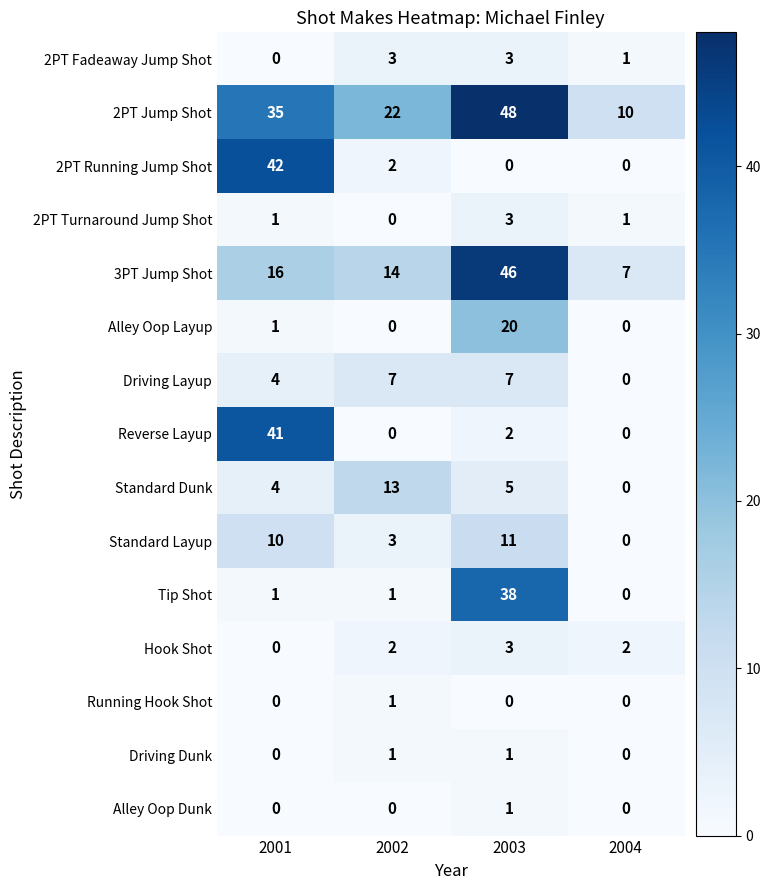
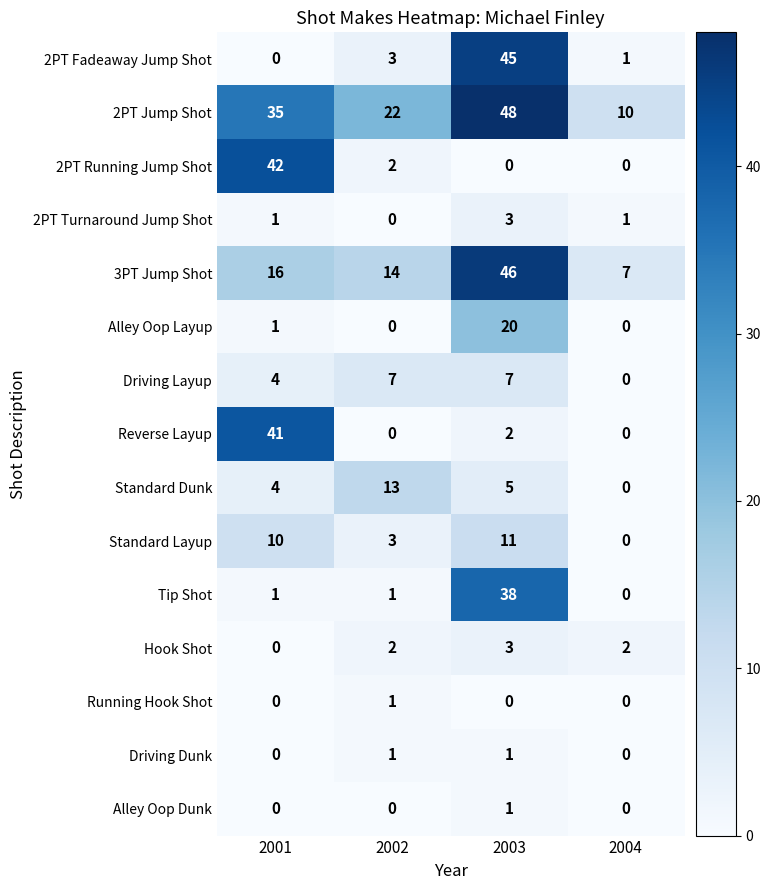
  {
    "2PT Fadeaway Jump Shot": {
      "2001": 0,
      "2002": 3,
-     "2003": 3,
+     "2003": 45,
      "2004": 1
    },
    "2PT Jump Shot": {
      "2001": 35,
      "2002": 22,
      "2003": 48,
      "2004": 10
    },
    "2PT Running Jump Shot": {
      "2001": 42,
      "2002": 2,
      "2003": 0,
      "2004": 0
    },
    "2PT Turnaround Jump Shot": {
      "2001": 1,
      "2002": 0,
      "2003": 3,
      "2004": 1
    },
    "3PT Jump Shot": {
      "2001": 16,
      "2002": 14,
      "2003": 46,
      "2004": 7
    },
    "Alley Oop Layup": {
      "2001": 1,
      "2002": 0,
      "2003": 20,
      "2004": 0
    },
    "Driving Layup": {
      "2001": 4,
      "2002": 7,
      "2003": 7,
      "2004": 0
    },
    "Reverse Layup": {
      "2001": 41,
      "2002": 0,
      "2003": 2,
      "2004": 0
    },
    "Standard Dunk": {
      "2001": 4,
      "2002": 13,
      "2003": 5,
      "2004": 0
    },
    "Standard Layup": {
      "2001": 10,
      "2002": 3,
      "2003": 11,
      "2004": 0
    },
    "Tip Shot": {
      "2001": 1,
      "2002": 1,
      "2003": 38,
      "2004": 0
    },
    "Hook Shot": {
      "2001": 0,
      "2002": 2,
      "2003": 3,
      "2004": 2
    },
    "Running Hook Shot": {
      "2001": 0,
      "2002": 1,
      "2003": 0,
      "2004": 0
    },
    "Driving Dunk": {
      "2001": 0,
      "2002": 1,
      "2003": 1,
      "2004": 0
    },
    "Alley Oop Dunk": {
      "2001": 0,
      "2002": 0,
      "2003": 1,
      "2004": 0
    }
  }
